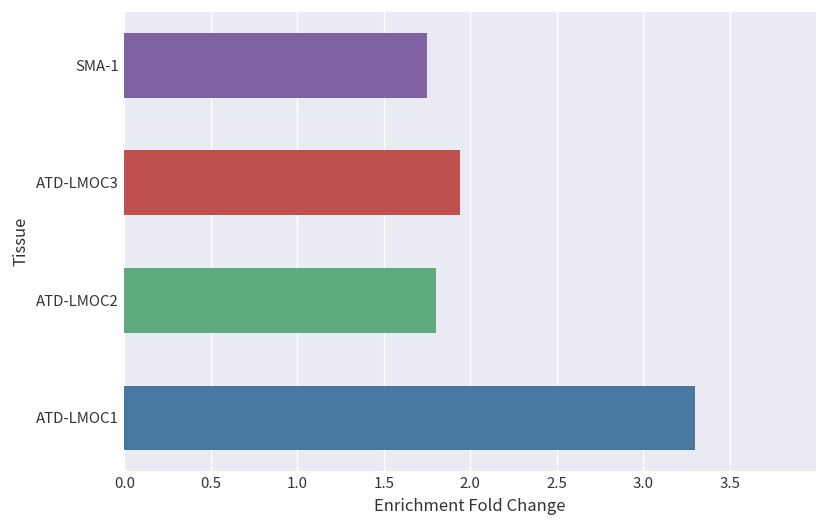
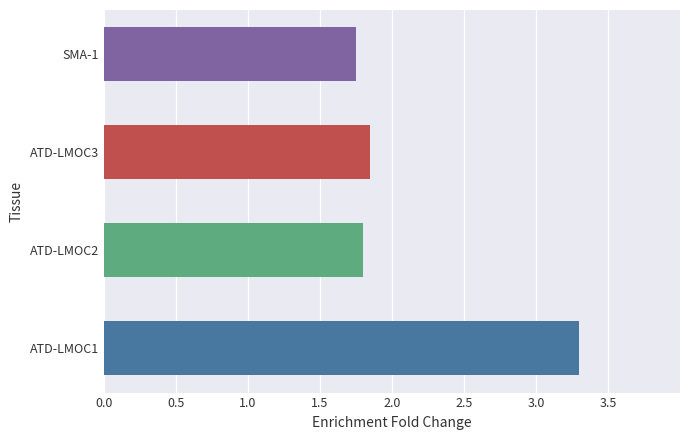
  {
    "SMA-1": 1.75,
-   "ATD-LMOC3": 1.94,
+   "ATD-LMOC3": 1.85,
    "ATD-LMOC2": 1.80,
    "ATD-LMOC1": 3.30
  }
